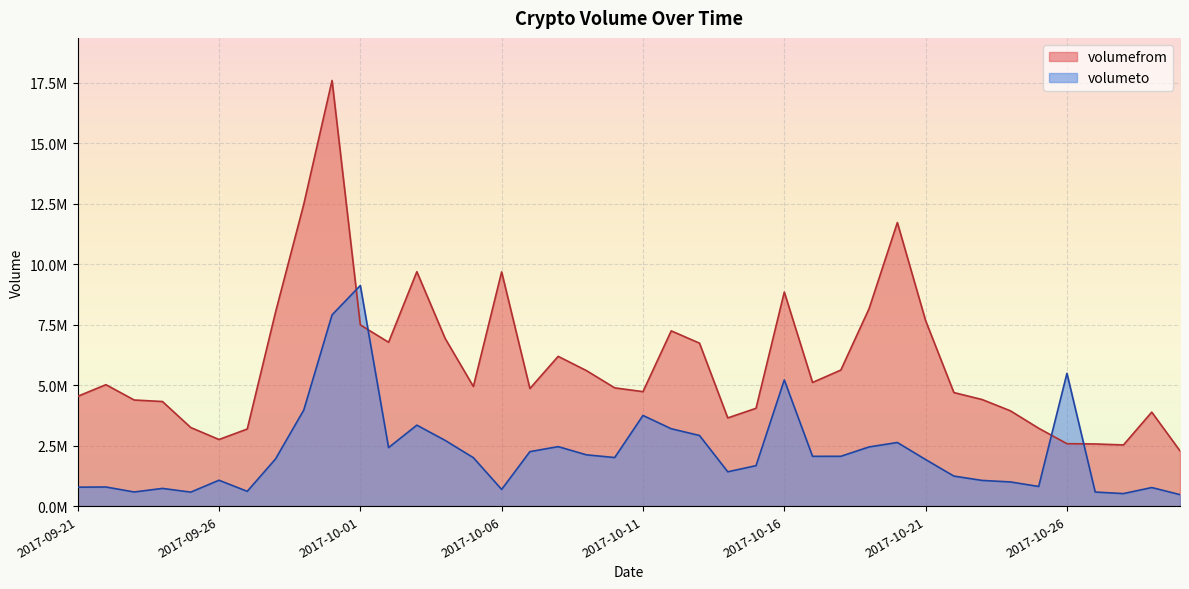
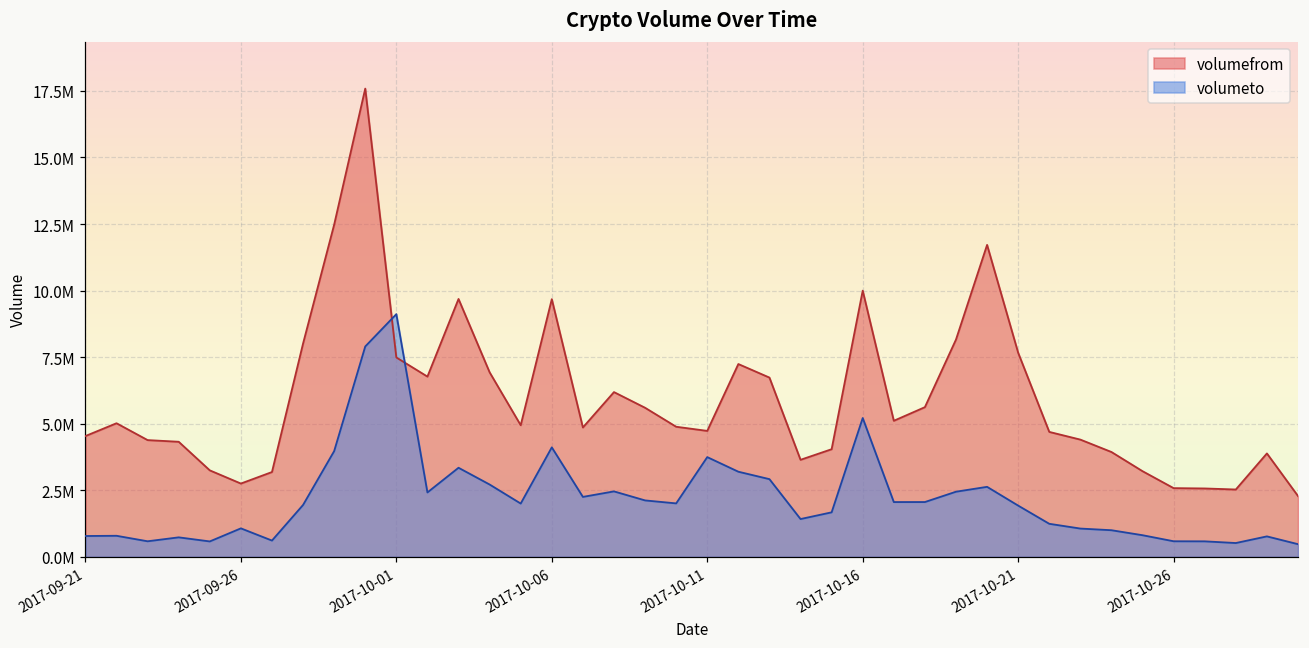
  {
    "volumefrom": {
      "2017-09-21": 4500000,
      "2017-09-26": 2800000,
      "2017-10-01": 7500000,
      "2017-10-06": 9700000,
      "2017-10-11": 4700000,
-     "2017-10-16": 8800000,
+     "2017-10-16": 10000000,
      "2017-10-21": 7700000,
      "2017-10-26": 2600000
    },
    "volumeto": {
      "2017-09-21": 800000,
      "2017-09-26": 1100000,
      "2017-10-01": 9100000,
-     "2017-10-06": 700000,
+     "2017-10-06": 4100000,
      "2017-10-11": 3700000,
      "2017-10-16": 5200000,
      "2017-10-21": 1900000,
-     "2017-10-26": 5500000
+     "2017-10-26": 600000
    }
  }
